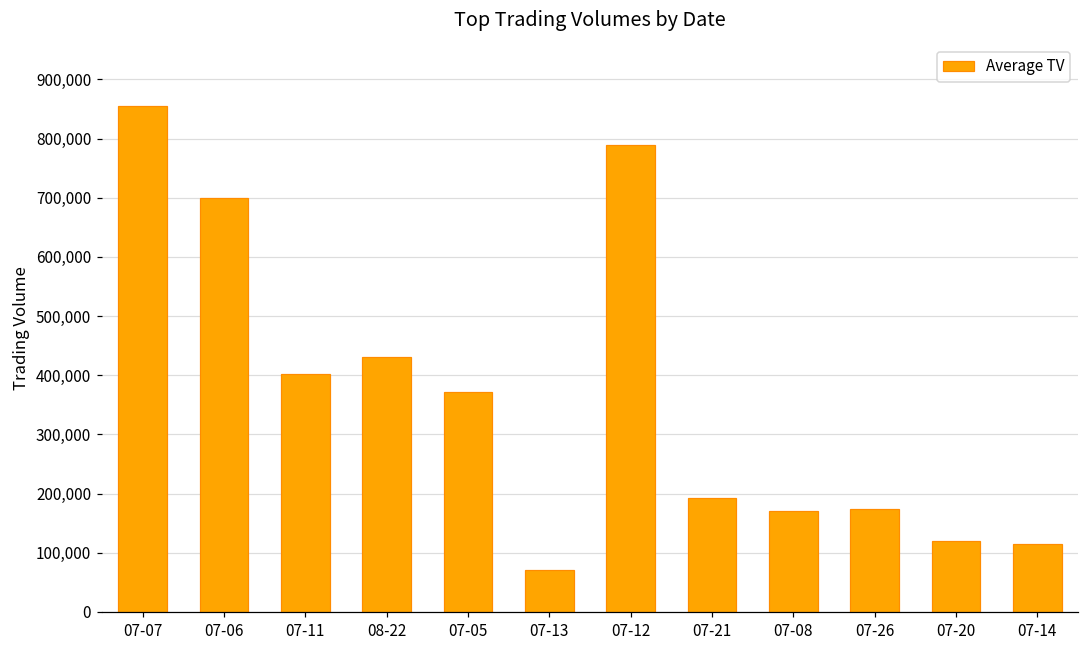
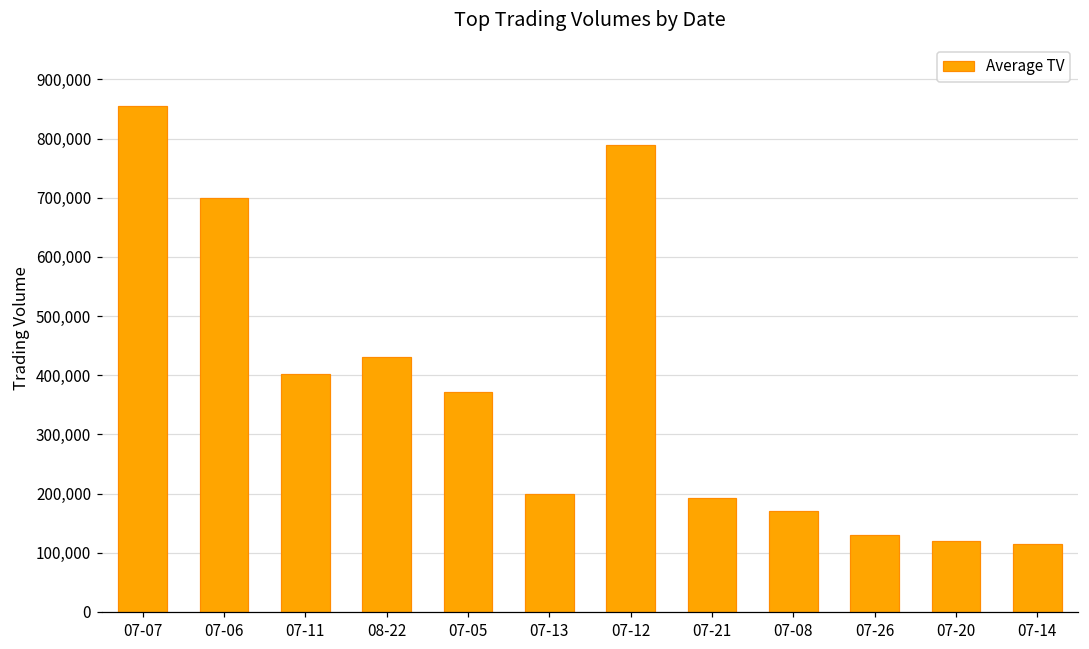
  {
    "07-07": "860,000",
    "07-06": "700,000",
    "07-11": "400,000",
    "08-22": "430,000",
    "07-05": "370,000",
-   "07-13": "70,000",
+   "07-13": "200,000",
    "07-12": "790,000",
    "07-21": "190,000",
    "07-08": "170,000",
-   "07-26": "170,000",
+   "07-26": "130,000",
    "07-20": "120,000",
    "07-14": "110,000"
  }
